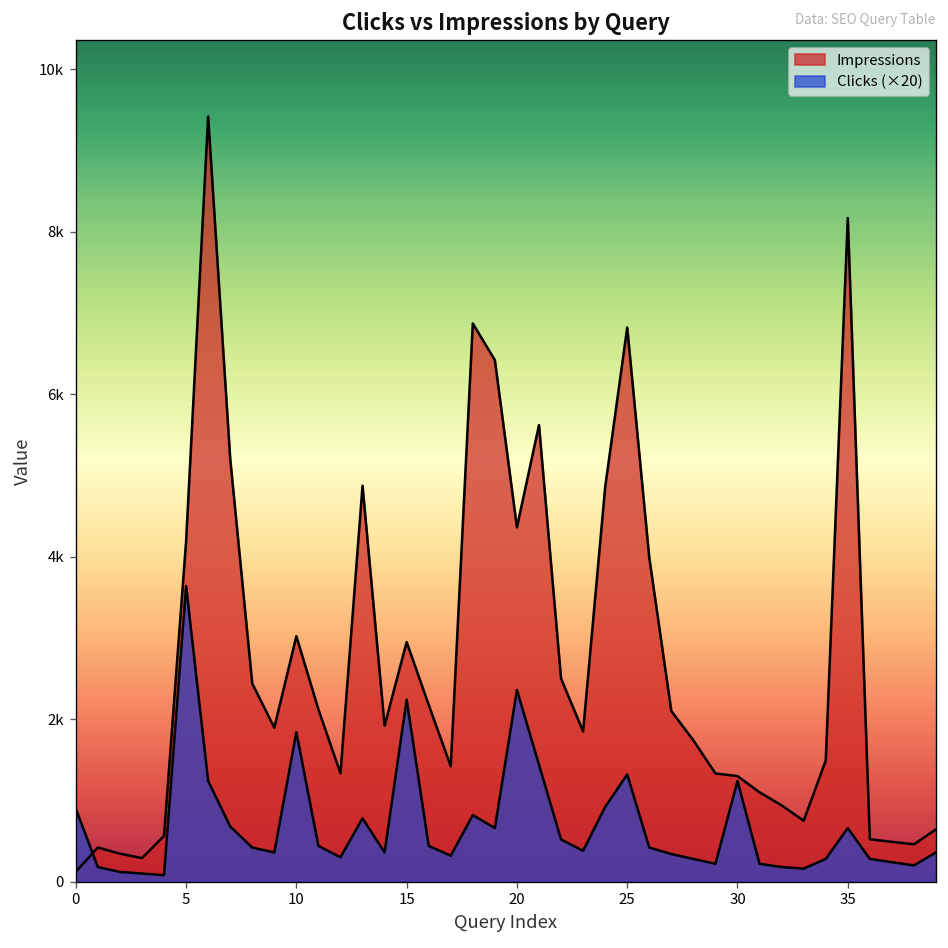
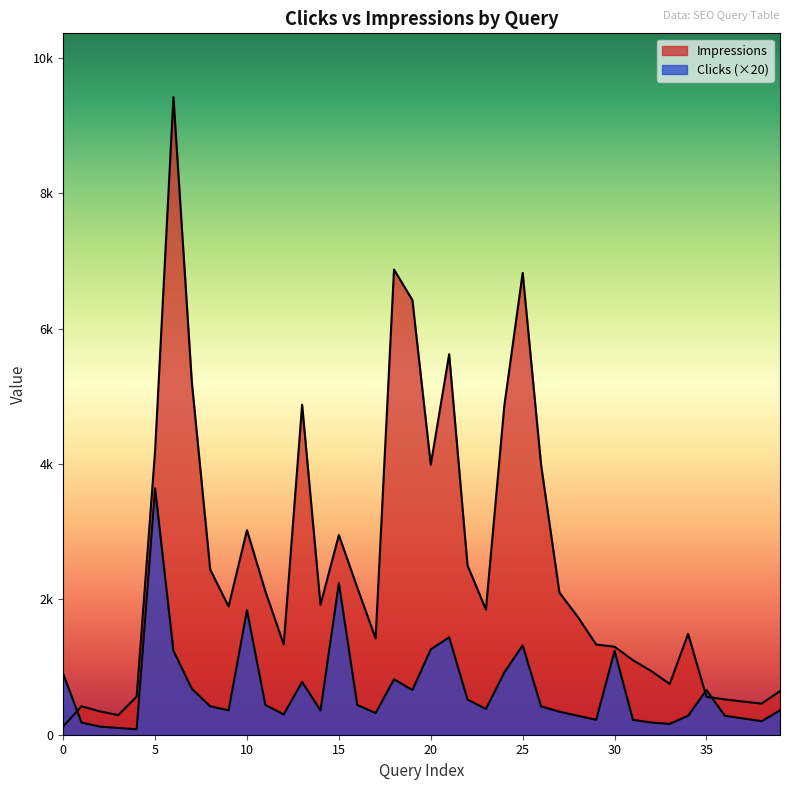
  {
    "Impressions": {
      "0": 100,
      "5": 4200,
      "10": 3000,
      "15": 3000,
-     "20": 4400,
+     "20": 4000,
      "25": 6800,
      "30": 1300,
-     "35": 8200
+     "35": 600
    },
    "Clicks (×20)": {
      "0": 900,
      "5": 3600,
      "10": 1800,
      "15": 2200,
-     "20": 2400,
+     "20": 1300,
      "25": 1300,
      "30": 1200,
      "35": 700
    }
  }
